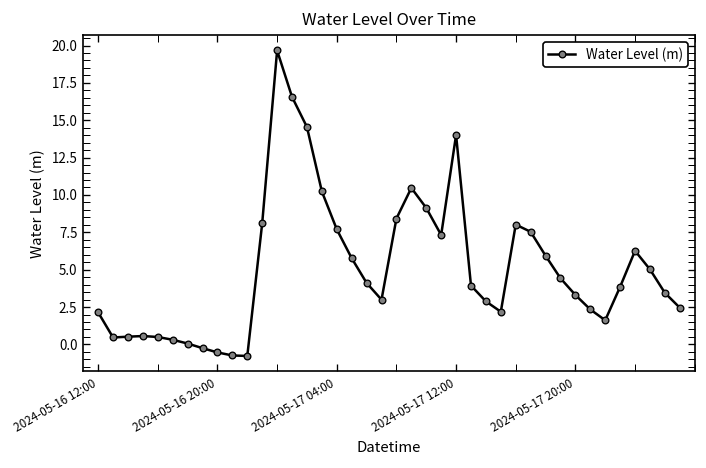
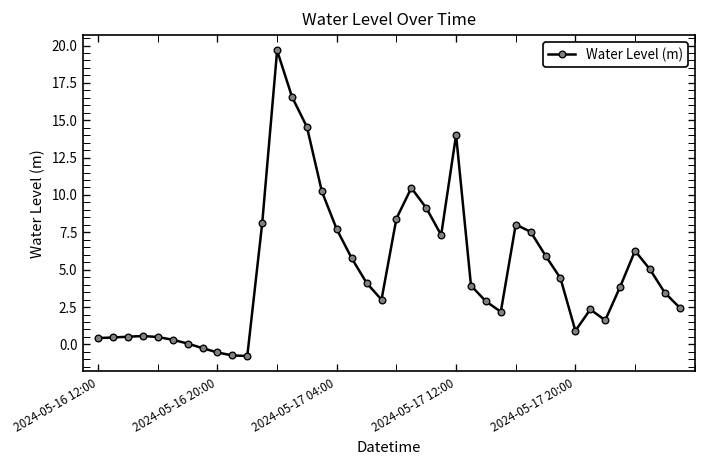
  {
-   "2024-05-16 12:00": 2.1,
+   "2024-05-16 12:00": 0.4,
    "2024-05-16 20:00": -0.5,
    "2024-05-17 04:00": 7.7,
    "2024-05-17 12:00": 14.0,
-   "2024-05-17 20:00": 3.3
+   "2024-05-17 20:00": 0.9
  }
